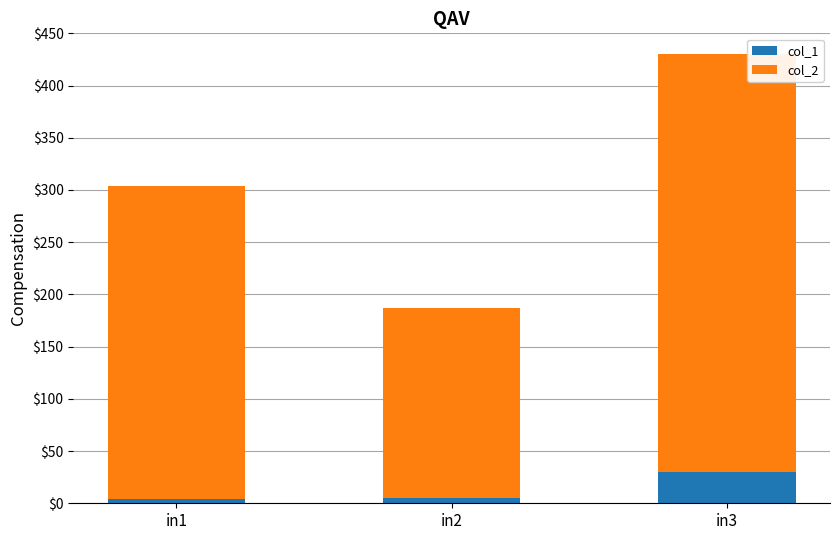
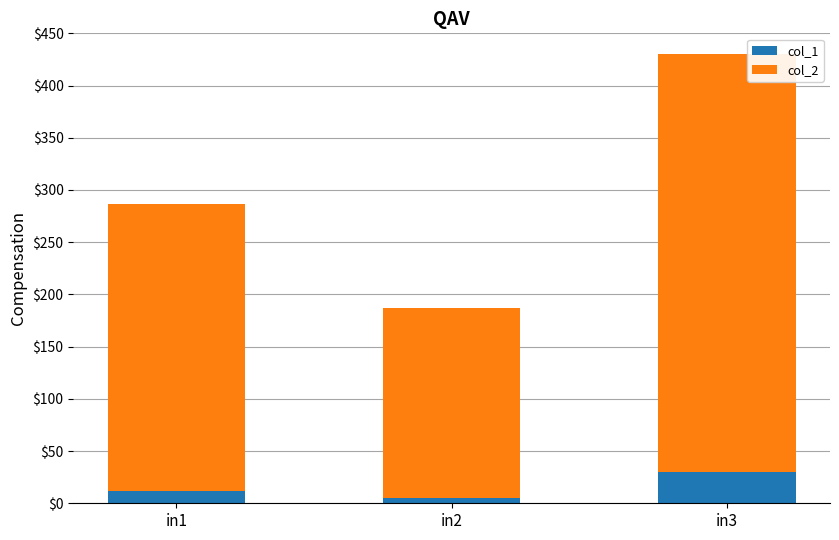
  {
    "col_1": {
-     "in1": "$4",
+     "in1": "$12",
      "in2": "$5",
      "in3": "$30"
    },
    "col_2": {
-     "in1": "$300",
+     "in1": "$275",
      "in2": "$182",
      "in3": "$400"
    }
  }
